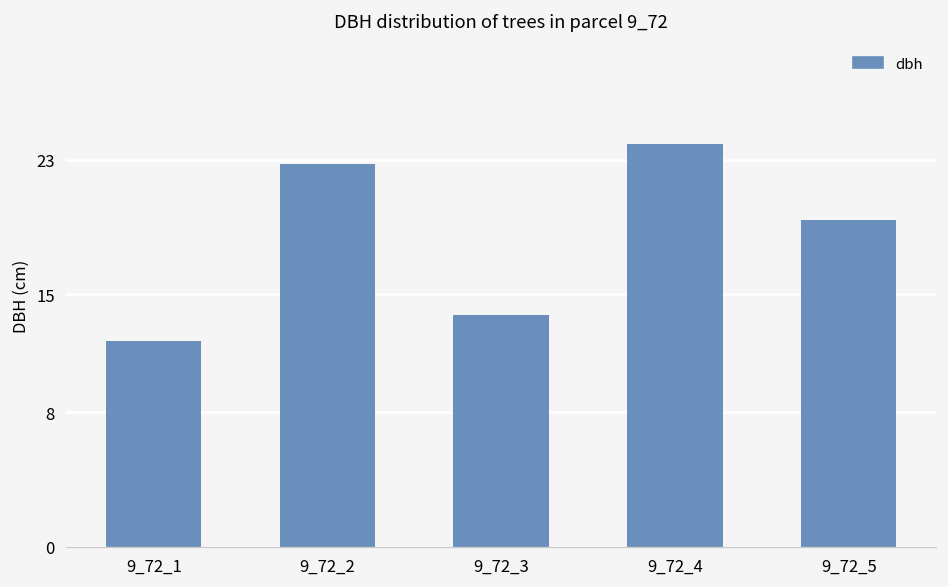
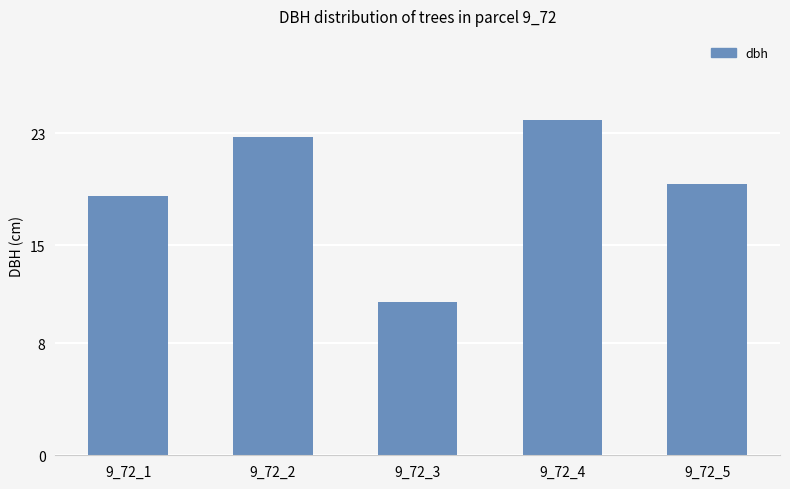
  {
-   "9_72_1": 12.2,
+   "9_72_1": 18.5,
    "9_72_2": 22.8,
-   "9_72_3": 13.8,
+   "9_72_3": 11.0,
    "9_72_4": 24.0,
    "9_72_5": 19.4
  }
